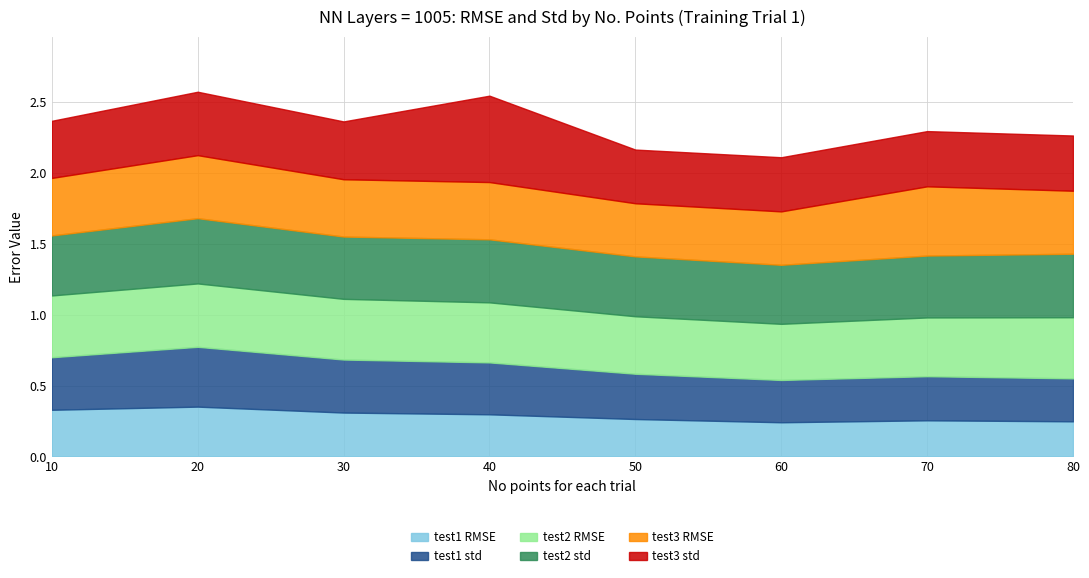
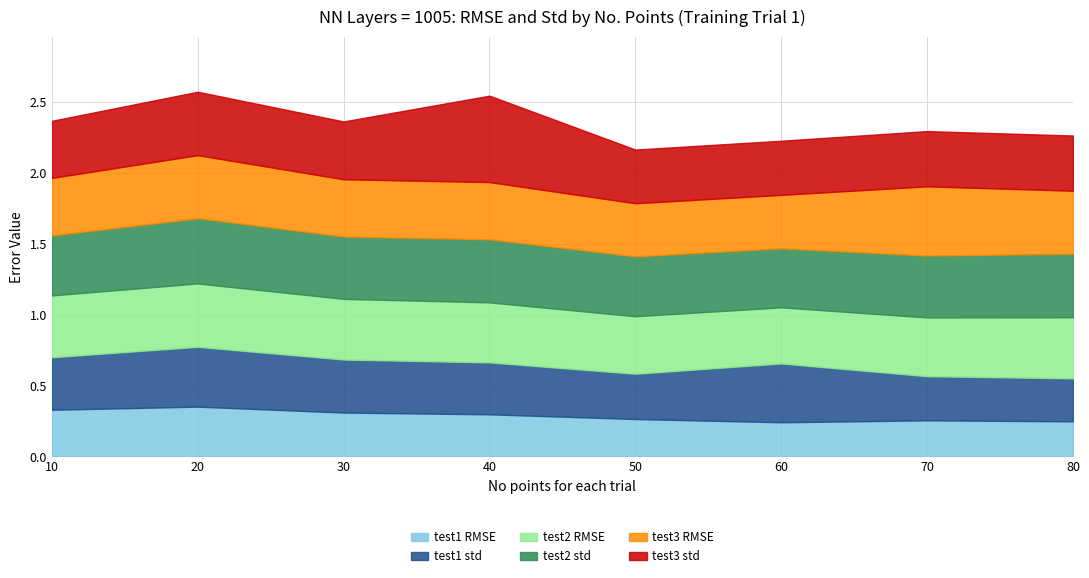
  {
    "test1 RMSE": {
      "10": 0.33,
      "20": 0.35,
      "30": 0.31,
      "40": 0.30,
      "50": 0.26,
      "60": 0.24,
      "70": 0.25,
      "80": 0.25
    },
    "test1 std": {
      "10": 0.37,
      "20": 0.42,
      "30": 0.37,
      "40": 0.37,
      "50": 0.32,
-     "60": 0.30,
+     "60": 0.41,
      "70": 0.31,
      "80": 0.30
    },
    "test2 RMSE": {
      "10": 0.44,
      "20": 0.45,
      "30": 0.43,
      "40": 0.42,
      "50": 0.41,
      "60": 0.40,
      "70": 0.41,
      "80": 0.43
    },
    "test2 std": {
      "10": 0.42,
      "20": 0.46,
      "30": 0.44,
      "40": 0.44,
      "50": 0.42,
      "60": 0.42,
      "70": 0.44,
      "80": 0.45
    },
    "test3 RMSE": {
      "10": 0.41,
      "20": 0.44,
      "30": 0.40,
      "40": 0.40,
      "50": 0.37,
      "60": 0.38,
      "70": 0.49,
      "80": 0.44
    },
    "test3 std": {
      "10": 0.40,
      "20": 0.45,
      "30": 0.41,
      "40": 0.61,
      "50": 0.38,
      "60": 0.38,
      "70": 0.39,
      "80": 0.39
    }
  }
